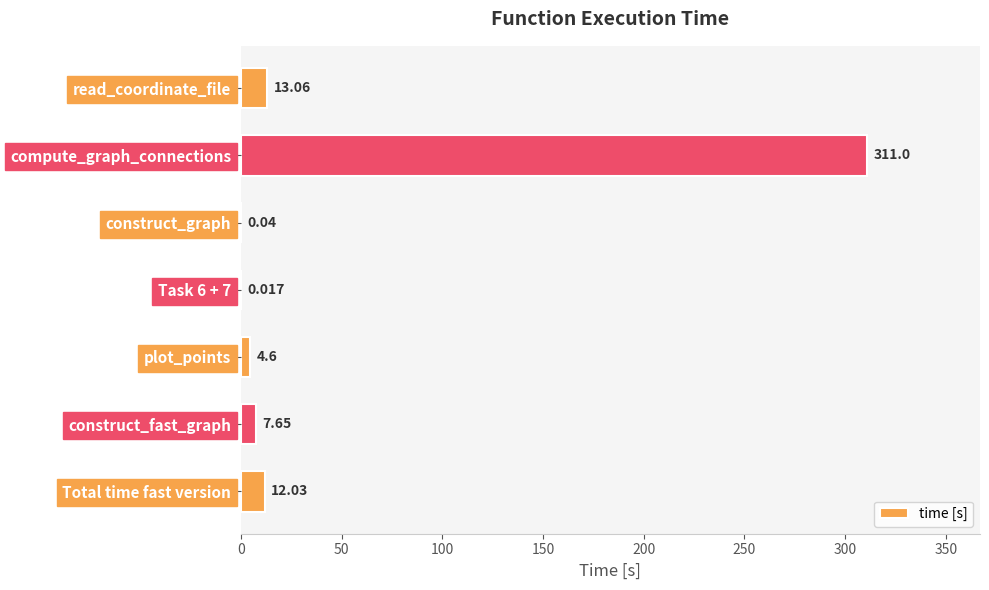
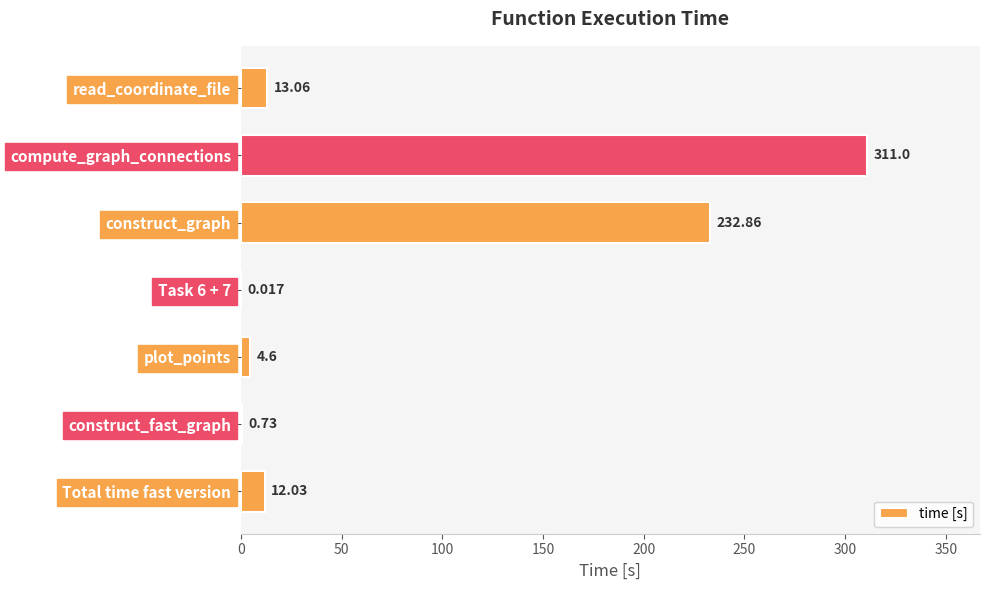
  {
    "read_coordinate_file": 13.06,
    "compute_graph_connections": 311.0,
-   "construct_graph": 0.04,
+   "construct_graph": 232.86,
    "Task 6 + 7": 0.017,
    "plot_points": 4.6,
-   "construct_fast_graph": 7.65,
+   "construct_fast_graph": 0.73,
    "Total time fast version": 12.03
  }
